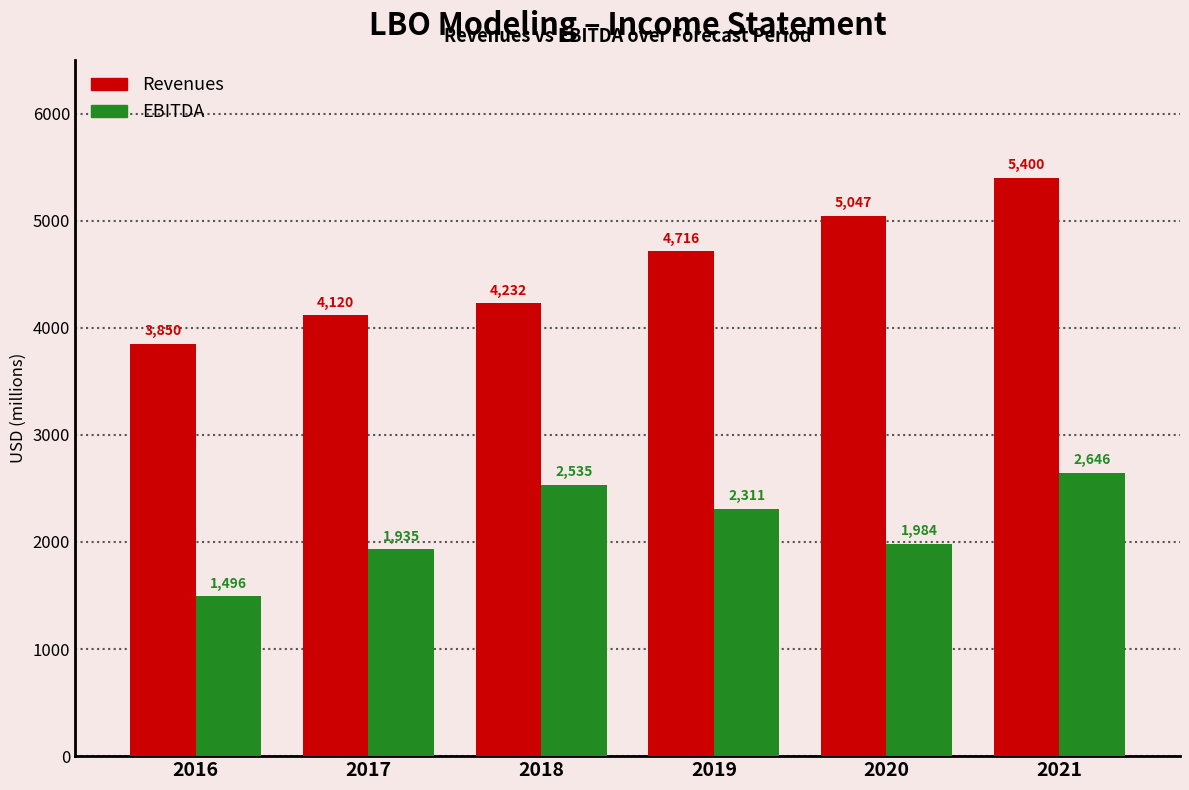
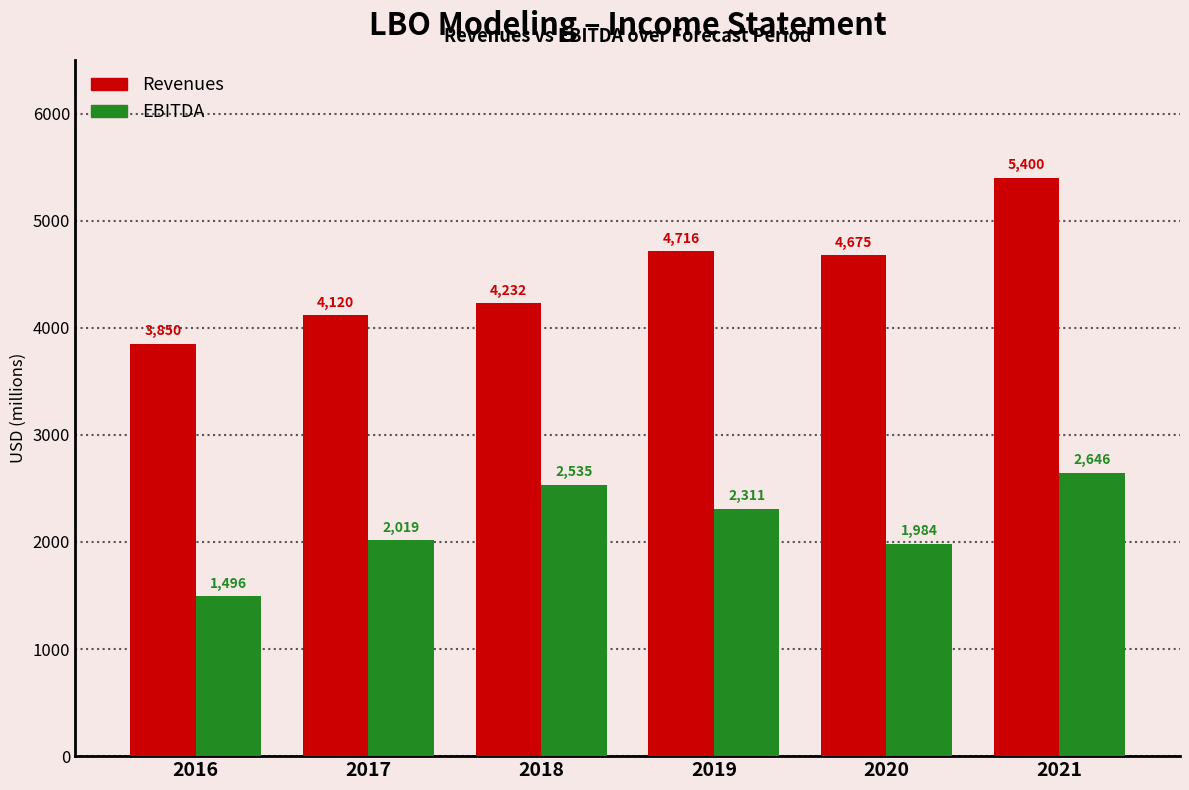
  {
    "Revenues": {
      "2016": "3,850",
      "2017": "4,120",
      "2018": "4,232",
      "2019": "4,716",
-     "2020": "5,047",
+     "2020": "4,675",
      "2021": "5,400"
    },
    "EBITDA": {
      "2016": "1,496",
-     "2017": "1,935",
+     "2017": "2,019",
      "2018": "2,535",
      "2019": "2,311",
      "2020": "1,984",
      "2021": "2,646"
    }
  }
